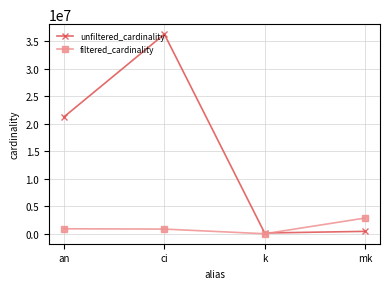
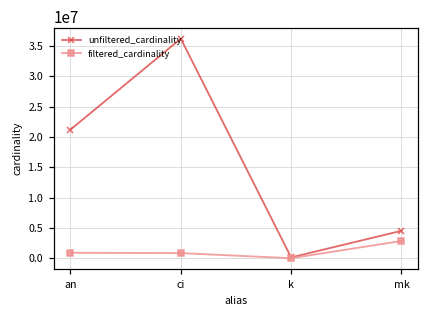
  {
    "unfiltered_cardinality": {
      "an": 21000000,
      "ci": 36000000,
-     "mk": 0
+     "mk": 5000000
    },
    "filtered_cardinality": {
      "an": 1000000,
      "ci": 1000000,
      "mk": 3000000
    }
  }
